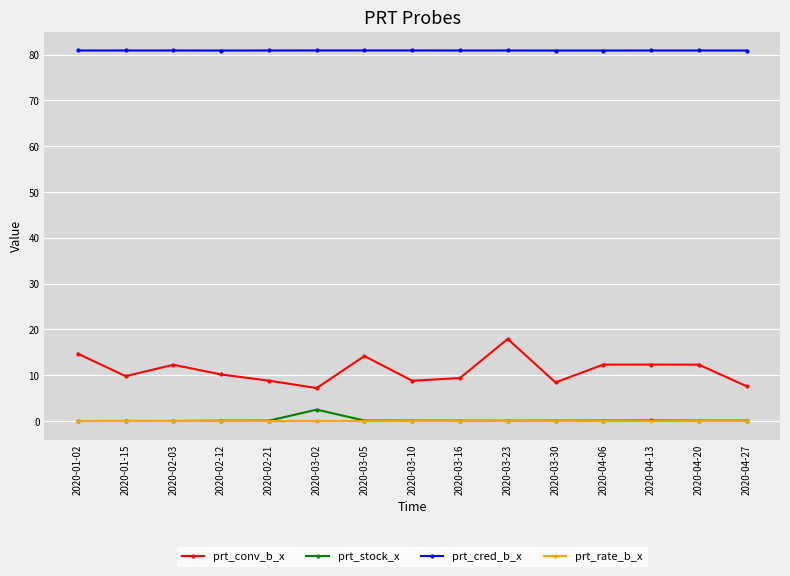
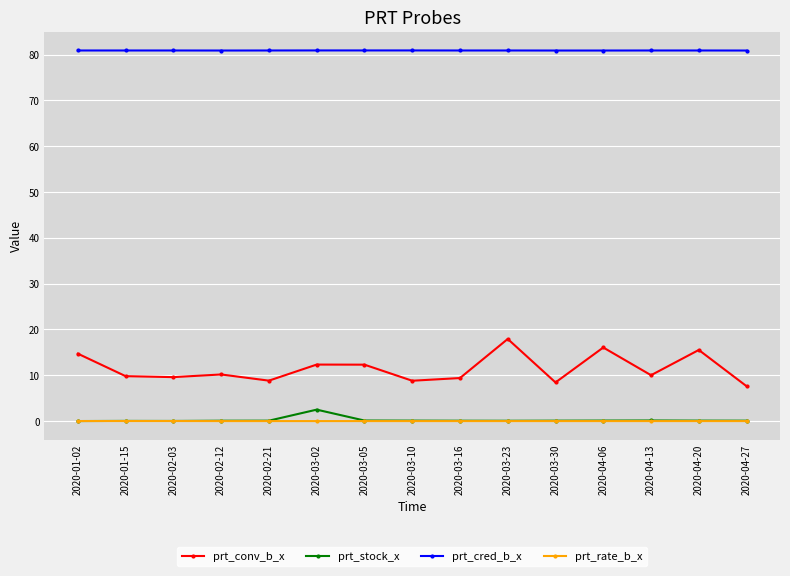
  {
    "prt_conv_b_x": {
      "2020-01-02": 15,
      "2020-01-15": 10,
-     "2020-02-03": 12,
+     "2020-02-03": 10,
      "2020-02-12": 10,
      "2020-02-21": 9,
-     "2020-03-02": 7,
-     "2020-03-05": 14,
+     "2020-03-02": 12,
+     "2020-03-05": 12,
      "2020-03-10": 9,
      "2020-03-16": 9,
      "2020-03-23": 18,
      "2020-03-30": 8,
-     "2020-04-06": 12,
-     "2020-04-13": 12,
-     "2020-04-20": 12,
+     "2020-04-06": 16,
+     "2020-04-13": 10,
+     "2020-04-20": 16,
      "2020-04-27": 8
    },
    "prt_stock_x": {
      "2020-03-02": 3
    },
    "prt_cred_b_x": {
      "2020-01-02": 81,
      "2020-01-15": 81,
      "2020-02-03": 81,
      "2020-02-12": 81,
      "2020-02-21": 81,
      "2020-03-02": 81,
      "2020-03-05": 81,
      "2020-03-10": 81,
      "2020-03-16": 81,
      "2020-03-23": 81,
      "2020-03-30": 81,
      "2020-04-06": 81,
      "2020-04-13": 81,
      "2020-04-20": 81,
      "2020-04-27": 81
    },
    "prt_rate_b_x": {
      "2020-03-02": 0
    }
  }
